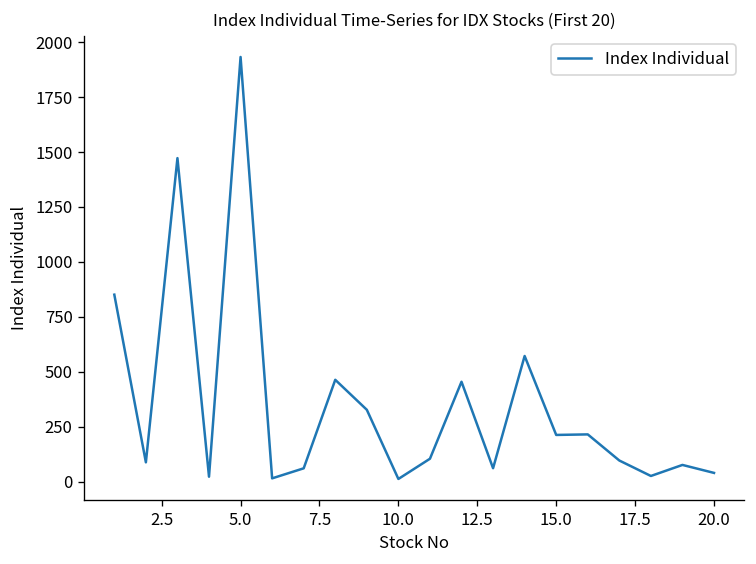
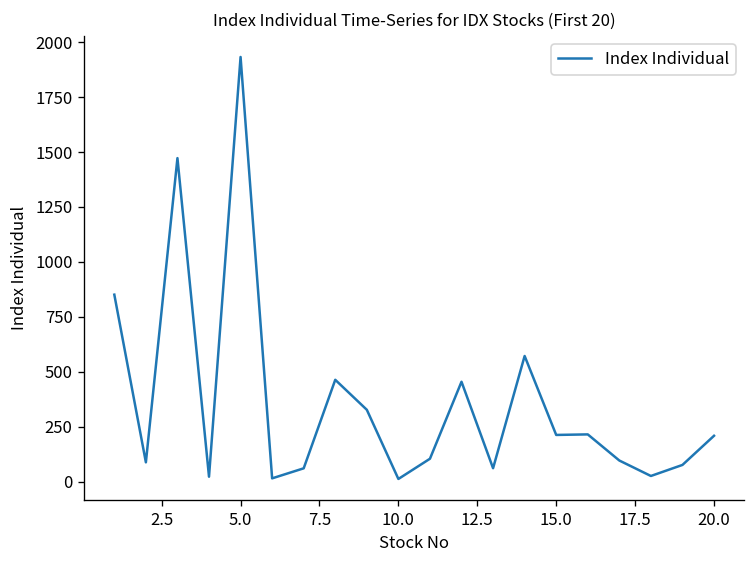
  {
    "5.0": 1930,
    "10.0": 10,
    "15.0": 210,
-   "20.0": 40
+   "20.0": 210
  }
